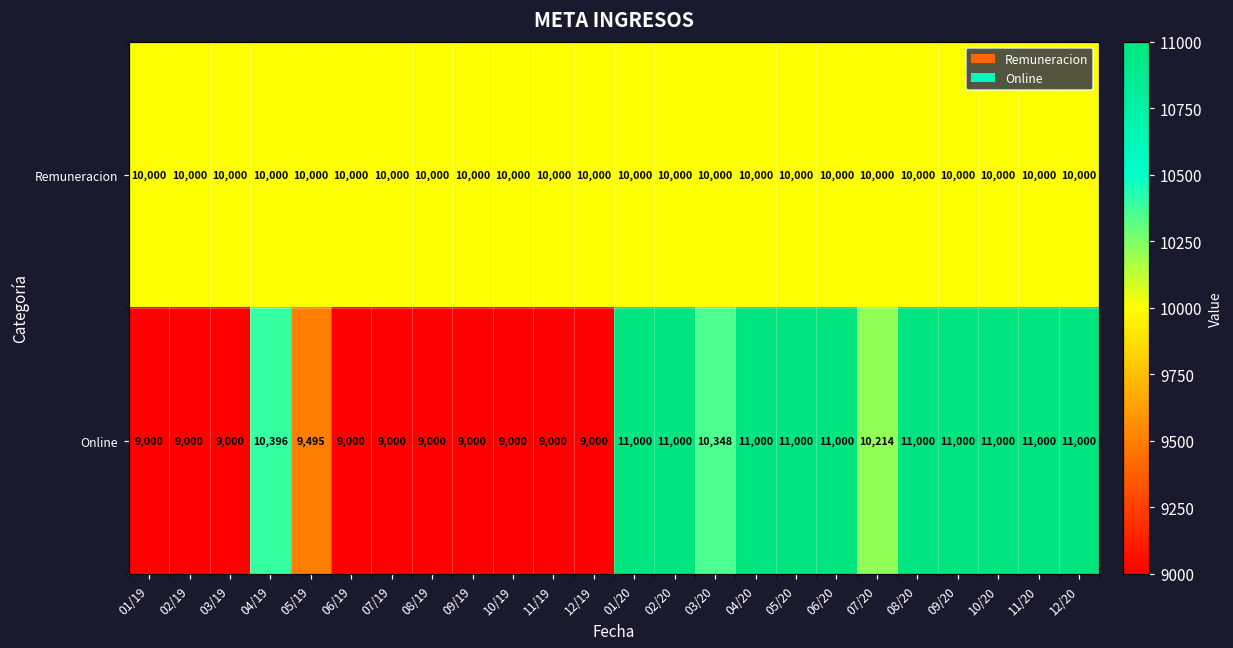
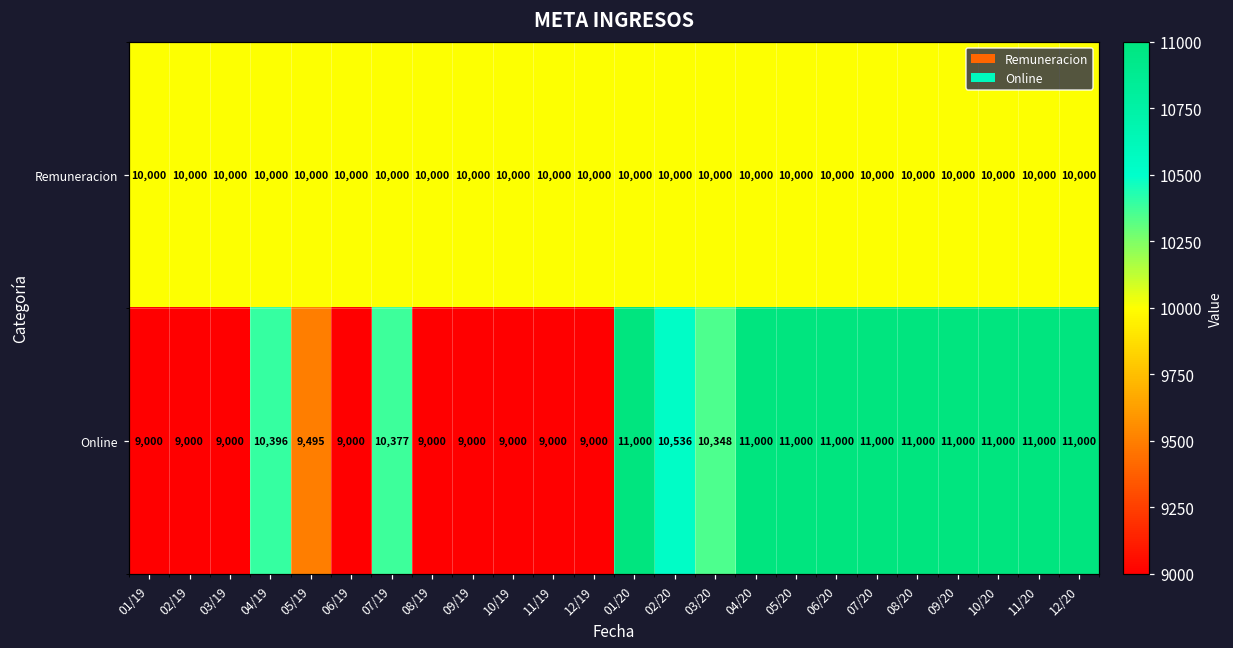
  {
    "Remuneracion": {
      "01/19": "10,000",
      "02/19": "10,000",
      "03/19": "10,000",
      "04/19": "10,000",
      "05/19": "10,000",
      "06/19": "10,000",
      "07/19": "10,000",
      "08/19": "10,000",
      "09/19": "10,000",
      "10/19": "10,000",
      "11/19": "10,000",
      "12/19": "10,000",
      "01/20": "10,000",
      "02/20": "10,000",
      "03/20": "10,000",
      "04/20": "10,000",
      "05/20": "10,000",
      "06/20": "10,000",
      "07/20": "10,000",
      "08/20": "10,000",
      "09/20": "10,000",
      "10/20": "10,000",
      "11/20": "10,000",
      "12/20": "10,000"
    },
    "Online": {
      "01/19": "9,000",
      "02/19": "9,000",
      "03/19": "9,000",
      "04/19": "10,396",
      "05/19": "9,495",
      "06/19": "9,000",
-     "07/19": "9,000",
+     "07/19": "10,377",
      "08/19": "9,000",
      "09/19": "9,000",
      "10/19": "9,000",
      "11/19": "9,000",
      "12/19": "9,000",
      "01/20": "11,000",
-     "02/20": "11,000",
+     "02/20": "10,536",
      "03/20": "10,348",
      "04/20": "11,000",
      "05/20": "11,000",
      "06/20": "11,000",
-     "07/20": "10,214",
+     "07/20": "11,000",
      "08/20": "11,000",
      "09/20": "11,000",
      "10/20": "11,000",
      "11/20": "11,000",
      "12/20": "11,000"
    }
  }
